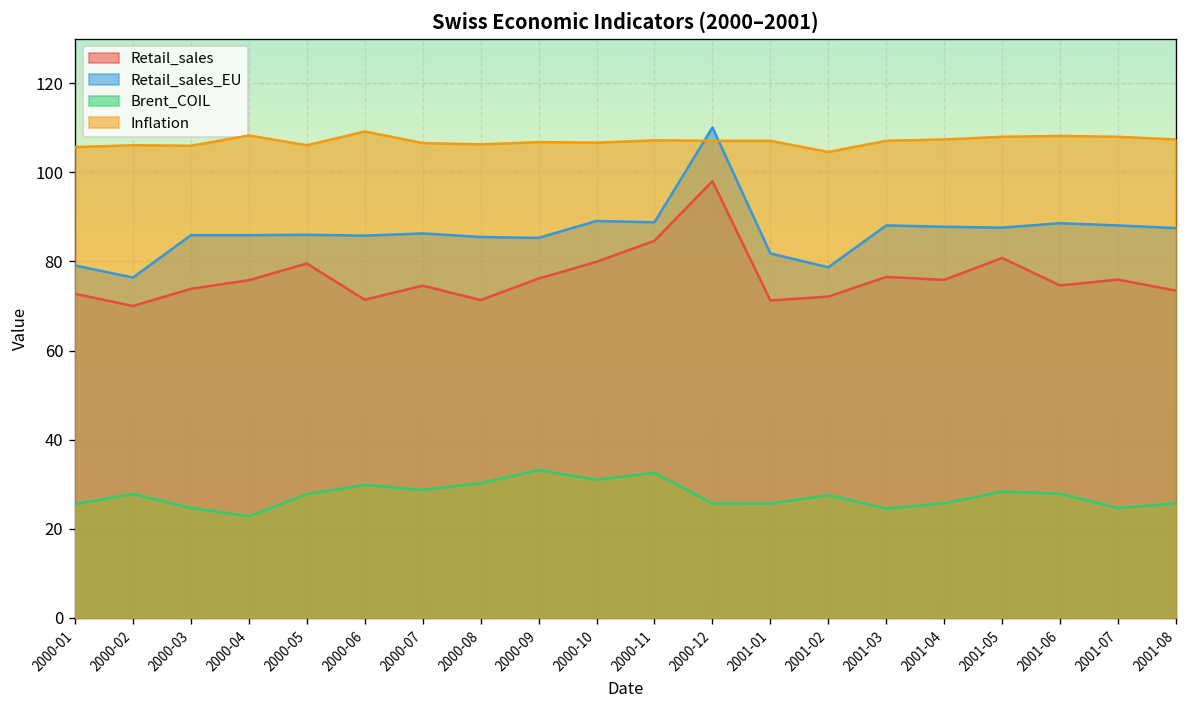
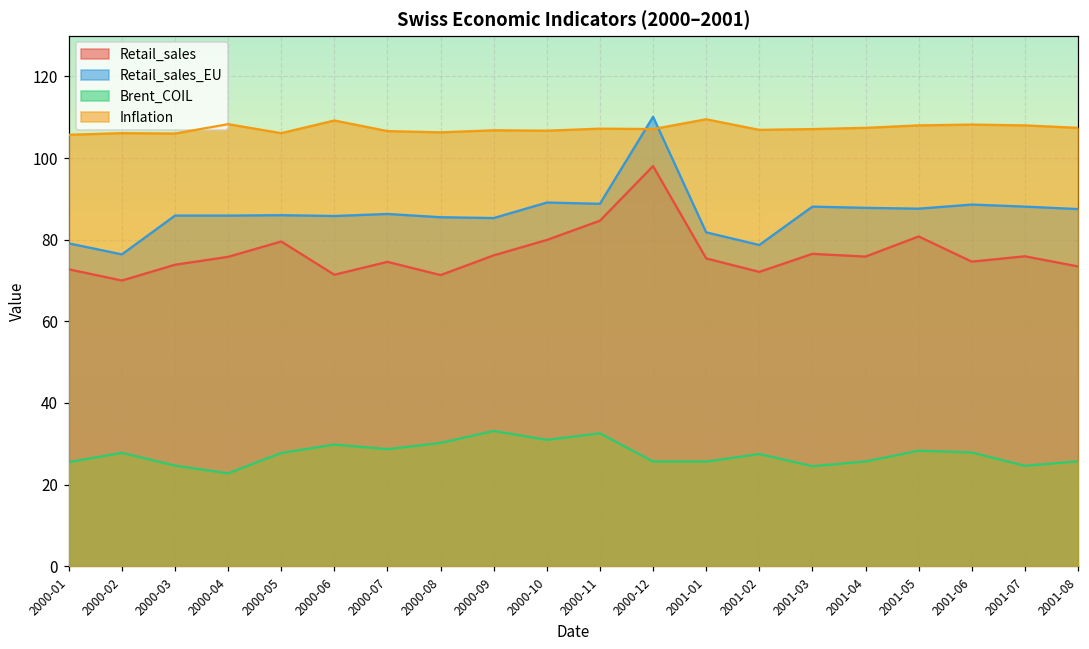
  {
    "Retail_sales": {
      "2000-01": 73,
      "2000-02": 70,
      "2000-03": 74,
      "2000-04": 76,
      "2000-05": 80,
      "2000-06": 71,
      "2000-07": 75,
      "2000-08": 71,
      "2000-09": 76,
      "2000-10": 80,
      "2000-11": 85,
      "2000-12": 98,
-     "2001-01": 71,
+     "2001-01": 75,
      "2001-02": 72,
      "2001-03": 77,
      "2001-04": 76,
      "2001-05": 81,
      "2001-06": 75,
      "2001-07": 76,
      "2001-08": 73
    },
    "Retail_sales_EU": {
      "2000-01": 79,
      "2000-02": 76,
      "2000-03": 86,
      "2000-04": 86,
      "2000-05": 86,
      "2000-06": 86,
      "2000-07": 86,
      "2000-08": 86,
      "2000-09": 85,
      "2000-10": 89,
      "2000-11": 89,
      "2000-12": 110,
      "2001-01": 82,
      "2001-02": 79,
      "2001-03": 88,
      "2001-04": 88,
      "2001-05": 88,
      "2001-06": 89,
      "2001-07": 88,
      "2001-08": 88
    },
    "Brent_COIL": {
      "2000-01": 26,
      "2000-02": 28,
      "2000-03": 25,
      "2000-04": 23,
      "2000-05": 28,
      "2000-06": 30,
      "2000-07": 29,
      "2000-08": 30,
      "2000-09": 33,
      "2000-10": 31,
      "2000-11": 33,
      "2000-12": 26,
      "2001-01": 26,
      "2001-02": 28,
      "2001-03": 25,
      "2001-04": 26,
      "2001-05": 28,
      "2001-06": 28,
      "2001-07": 25,
      "2001-08": 26
    },
    "Inflation": {
      "2000-01": 106,
      "2000-02": 106,
      "2000-03": 106,
      "2000-04": 108,
      "2000-05": 106,
      "2000-06": 109,
      "2000-07": 107,
      "2000-08": 106,
      "2000-09": 107,
      "2000-10": 107,
      "2000-11": 107,
      "2000-12": 107,
-     "2001-01": 107,
-     "2001-02": 105,
+     "2001-01": 110,
+     "2001-02": 107,
      "2001-03": 107,
      "2001-04": 107,
      "2001-05": 108,
      "2001-06": 108,
      "2001-07": 108,
      "2001-08": 107
    }
  }
